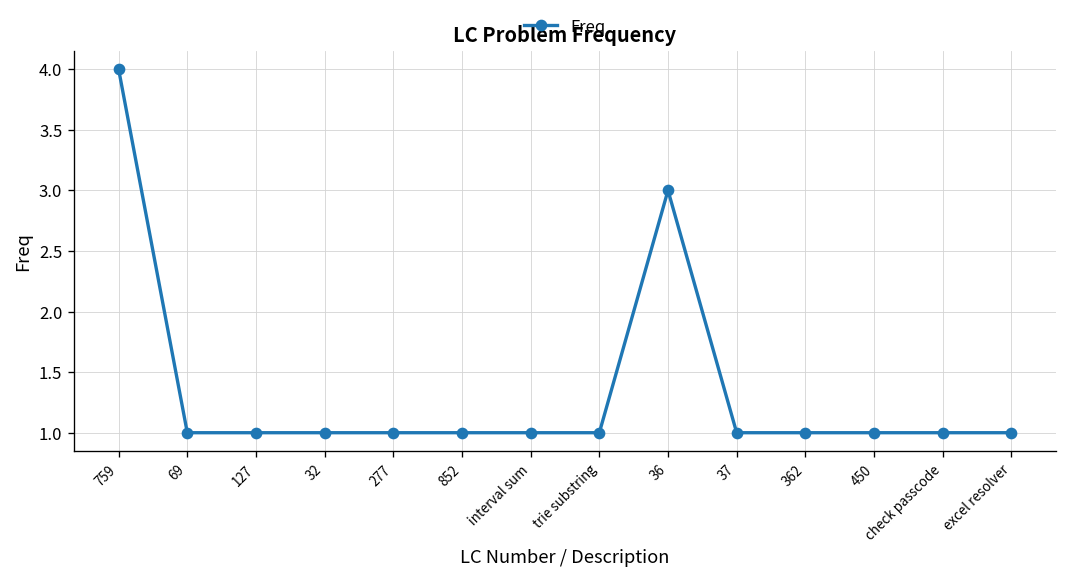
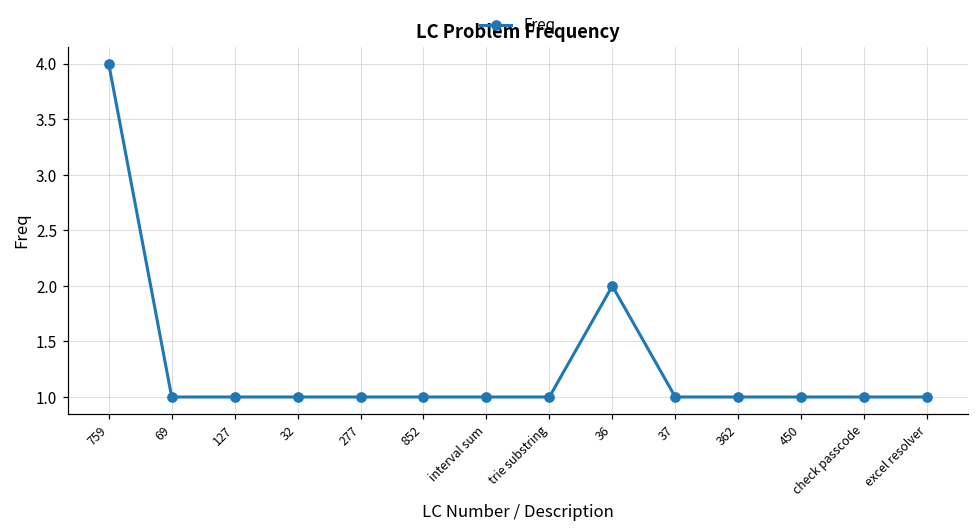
  {
    "759": 4,
    "69": 1,
    "127": 1,
    "32": 1,
    "277": 1,
    "852": 1,
    "interval sum": 1,
    "trie substring": 1,
-   "36": 3,
+   "36": 2,
    "37": 1,
    "362": 1,
    "450": 1,
    "check passcode": 1,
    "excel resolver": 1
  }
